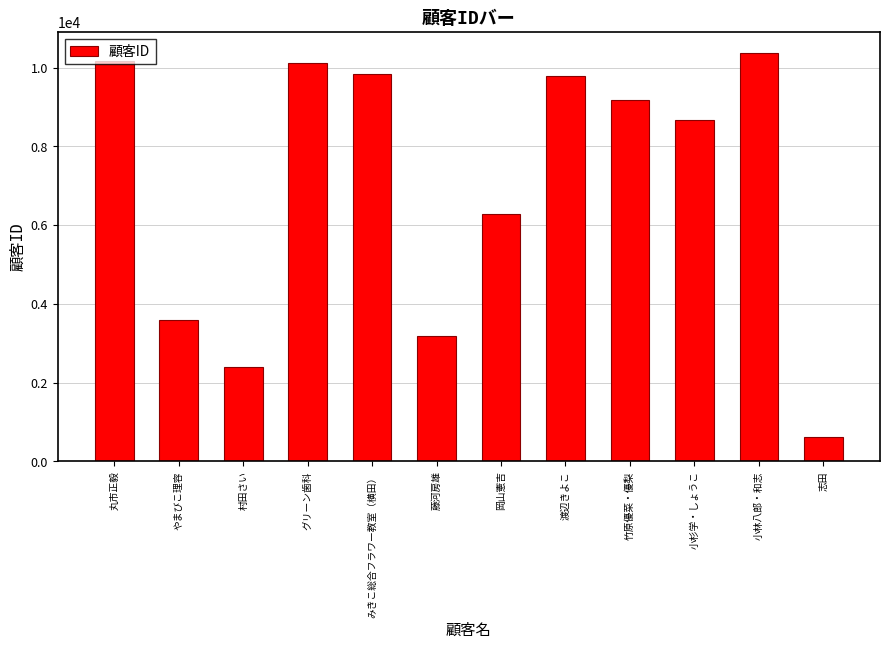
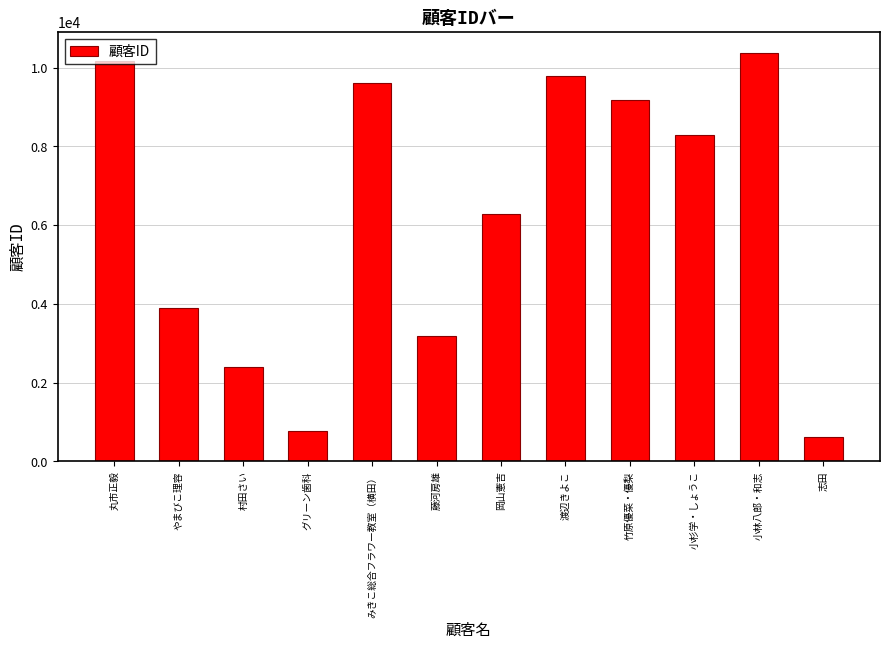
  {
-   "やまびこ理容": 3600,
+   "やまびこ理容": 3900,
    "村田さい": 2400,
-   "グリーン歯科": 10100,
-   "みきこ総合フラワー教室（横田）": 9800,
+   "グリーン歯科": 800,
+   "みきこ総合フラワー教室（横田）": 9600,
    "藤河房雄": 3200,
    "岡山憲吉": 6300,
    "渡辺きよこ": 9800,
    "竹原優菜・優梨": 9200,
-   "小杉学・しょうこ": 8700,
+   "小杉学・しょうこ": 8300,
    "小林八郎・和志": 10400,
    "志田": 600
  }
